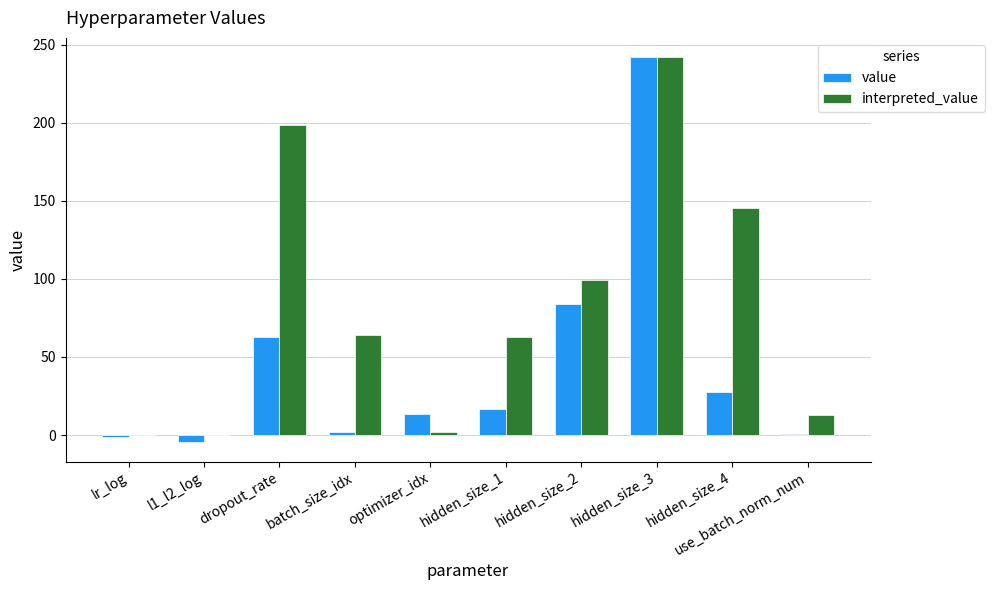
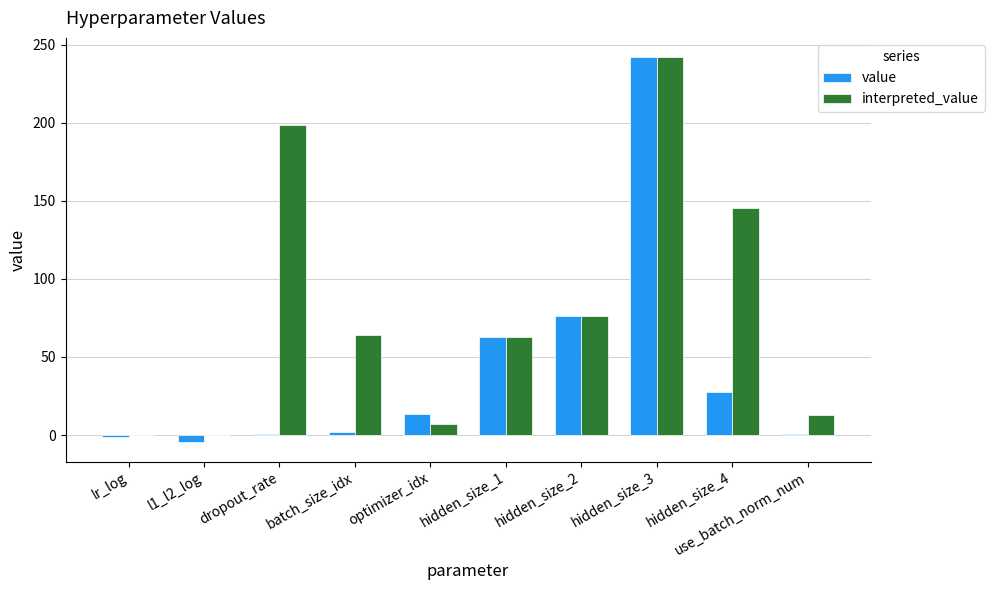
  {
    "value": {
      "l1_l2_log": -5,
-     "dropout_rate": 63,
+     "dropout_rate": 1,
      "batch_size_idx": 2,
      "optimizer_idx": 13,
-     "hidden_size_1": 17,
-     "hidden_size_2": 84,
+     "hidden_size_1": 63,
+     "hidden_size_2": 76,
      "hidden_size_3": 242,
      "hidden_size_4": 27
    },
    "interpreted_value": {
      "dropout_rate": 199,
      "batch_size_idx": 64,
-     "optimizer_idx": 2,
+     "optimizer_idx": 7,
      "hidden_size_1": 63,
-     "hidden_size_2": 99,
+     "hidden_size_2": 76,
      "hidden_size_3": 242,
      "hidden_size_4": 145,
      "use_batch_norm_num": 13
    }
  }
